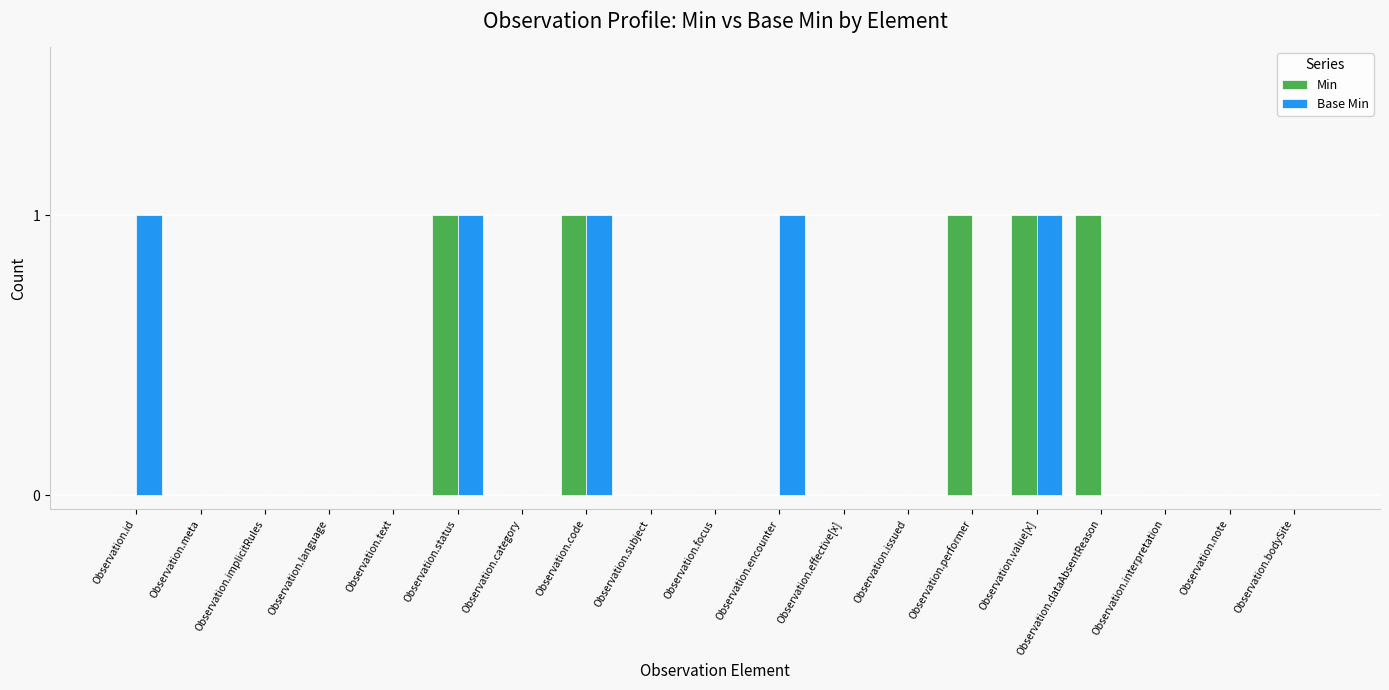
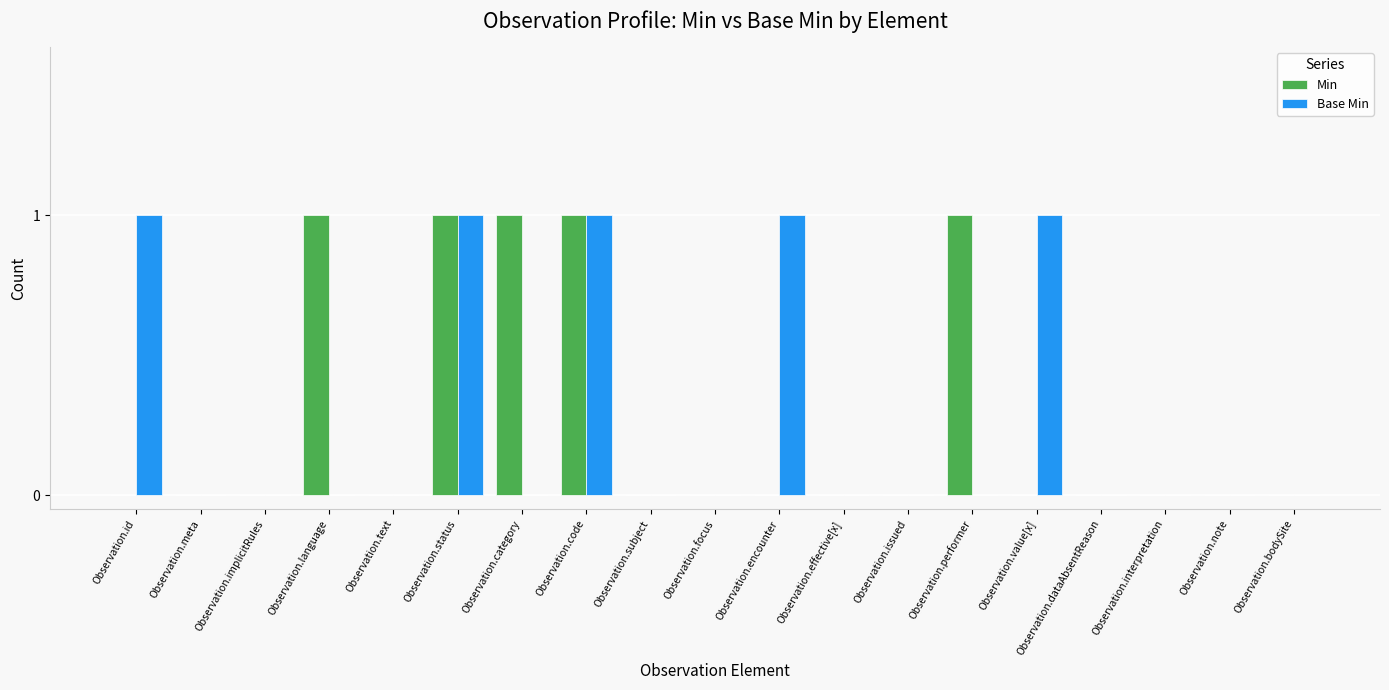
  {
    "Min": {
      "Observation.id": 0,
      "Observation.meta": 0,
      "Observation.implicitRules": 0,
-     "Observation.language": 0,
+     "Observation.language": 1,
      "Observation.text": 0,
      "Observation.status": 1,
-     "Observation.category": 0,
+     "Observation.category": 1,
      "Observation.code": 1,
      "Observation.subject": 0,
      "Observation.focus": 0,
      "Observation.encounter": 0,
      "Observation.effective[x]": 0,
      "Observation.issued": 0,
      "Observation.performer": 1,
-     "Observation.value[x]": 1,
-     "Observation.dataAbsentReason": 1,
+     "Observation.value[x]": 0,
+     "Observation.dataAbsentReason": 0,
      "Observation.interpretation": 0,
      "Observation.note": 0,
      "Observation.bodySite": 0
    },
    "Base Min": {
      "Observation.id": 1,
      "Observation.meta": 0,
      "Observation.implicitRules": 0,
      "Observation.language": 0,
      "Observation.text": 0,
      "Observation.status": 1,
      "Observation.category": 0,
      "Observation.code": 1,
      "Observation.subject": 0,
      "Observation.focus": 0,
      "Observation.encounter": 1,
      "Observation.effective[x]": 0,
      "Observation.issued": 0,
      "Observation.performer": 0,
      "Observation.value[x]": 1,
      "Observation.dataAbsentReason": 0,
      "Observation.interpretation": 0,
      "Observation.note": 0,
      "Observation.bodySite": 0
    }
  }
